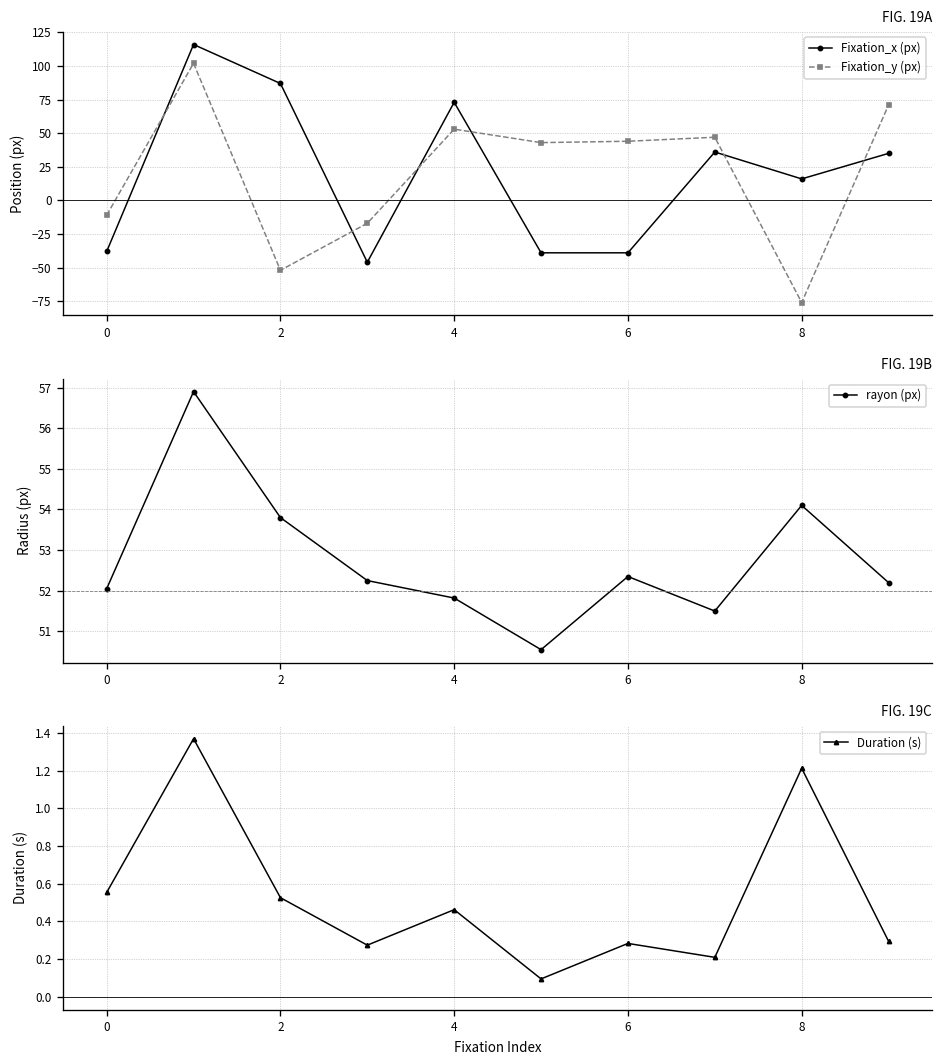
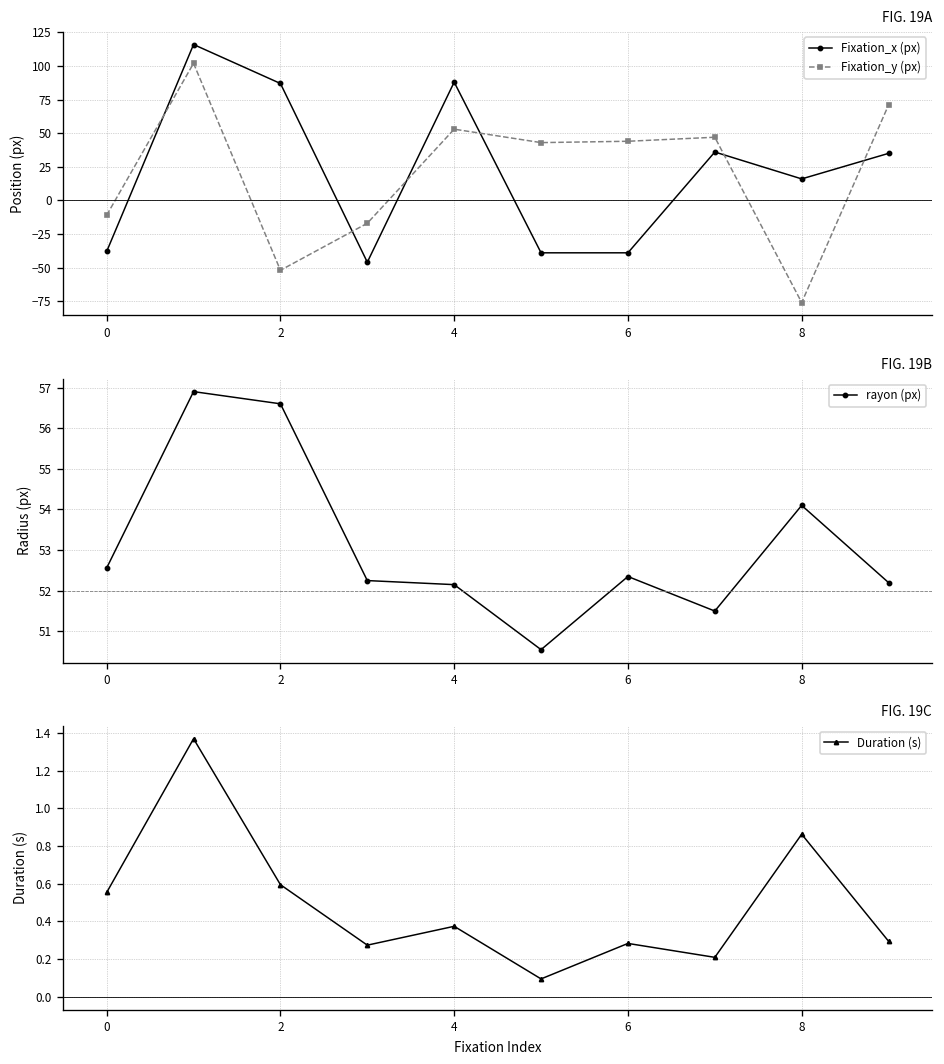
  {
    "FIG. 19A": {
      "Fixation_x (px)": {
        "0": -38,
        "2": 87,
-       "4": 73,
+       "4": 88,
        "6": -39,
        "8": 16
      },
      "Fixation_y (px)": {
        "0": -11,
        "2": -52,
        "4": 53,
        "6": 44,
        "8": -76
      }
    },
    "FIG. 19B": {
-     "0": 52.1,
-     "2": 53.8,
-     "4": 51.8,
+     "0": 52.6,
+     "2": 56.6,
+     "4": 52.2,
      "6": 52.4,
      "8": 54.1
    },
    "FIG. 19C": {
      "0": 0.55,
-     "2": 0.53,
-     "4": 0.46,
+     "2": 0.60,
+     "4": 0.37,
      "6": 0.28,
-     "8": 1.21
+     "8": 0.86
    }
  }
